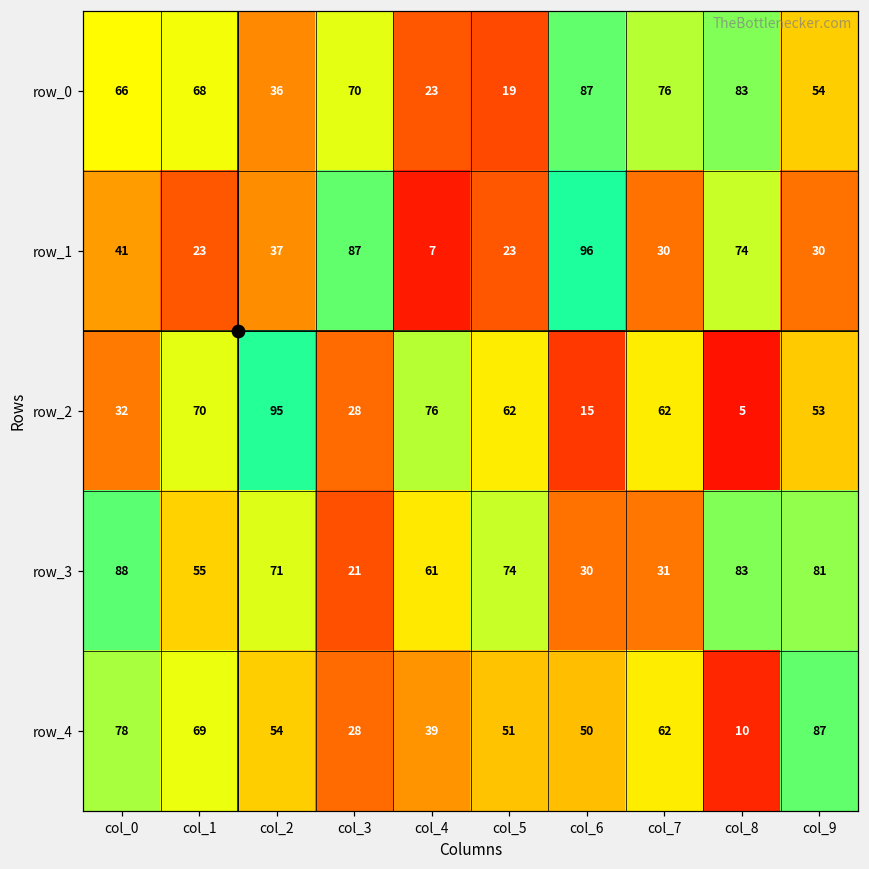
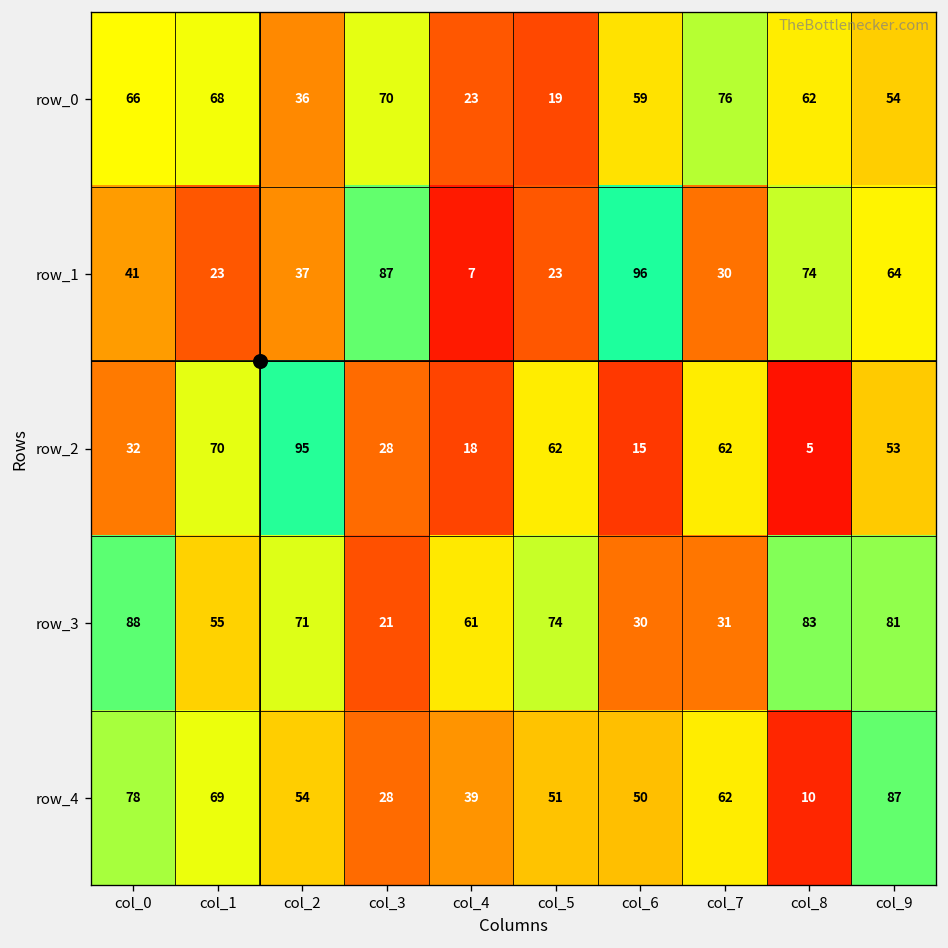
  {
    "row_0": {
      "col_0": 66,
      "col_1": 68,
      "col_2": 36,
      "col_3": 70,
      "col_4": 23,
      "col_5": 19,
-     "col_6": 87,
+     "col_6": 59,
      "col_7": 76,
-     "col_8": 83
+     "col_8": 62
    },
    "row_1": {
      "col_0": 41,
      "col_1": 23,
      "col_2": 37,
      "col_3": 87,
      "col_4": 7,
      "col_5": 23,
      "col_6": 96,
      "col_7": 30,
      "col_8": 74,
-     "col_9": 30
+     "col_9": 64
    },
    "row_2": {
      "col_0": 32,
      "col_1": 70,
      "col_2": 95,
      "col_3": 28,
-     "col_4": 76,
+     "col_4": 18,
      "col_5": 62,
      "col_6": 15,
      "col_7": 62,
      "col_8": 5,
      "col_9": 53
    },
    "row_3": {
      "col_0": 88,
      "col_1": 55,
      "col_2": 71,
      "col_3": 21,
      "col_4": 61,
      "col_5": 74,
      "col_6": 30,
      "col_7": 31,
      "col_8": 83,
      "col_9": 81
    },
    "row_4": {
      "col_0": 78,
      "col_1": 69,
      "col_2": 54,
      "col_3": 28,
      "col_4": 39,
      "col_5": 51,
      "col_6": 50,
      "col_7": 62,
      "col_8": 10,
      "col_9": 87
    }
  }
